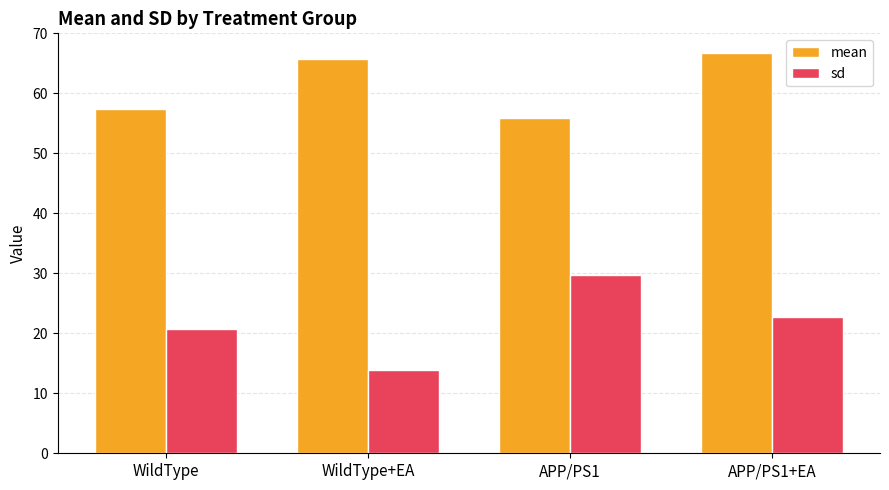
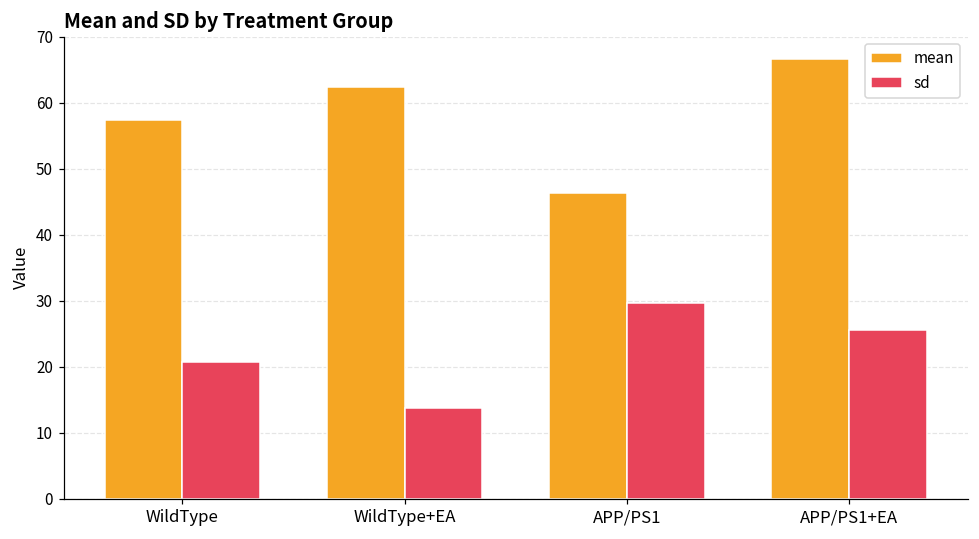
  {
    "mean": {
      "WildType": 57,
-     "WildType+EA": 66,
-     "APP/PS1": 56,
+     "WildType+EA": 62,
+     "APP/PS1": 46,
      "APP/PS1+EA": 67
    },
    "sd": {
      "WildType": 21,
      "WildType+EA": 14,
      "APP/PS1": 30,
-     "APP/PS1+EA": 23
+     "APP/PS1+EA": 26
    }
  }
